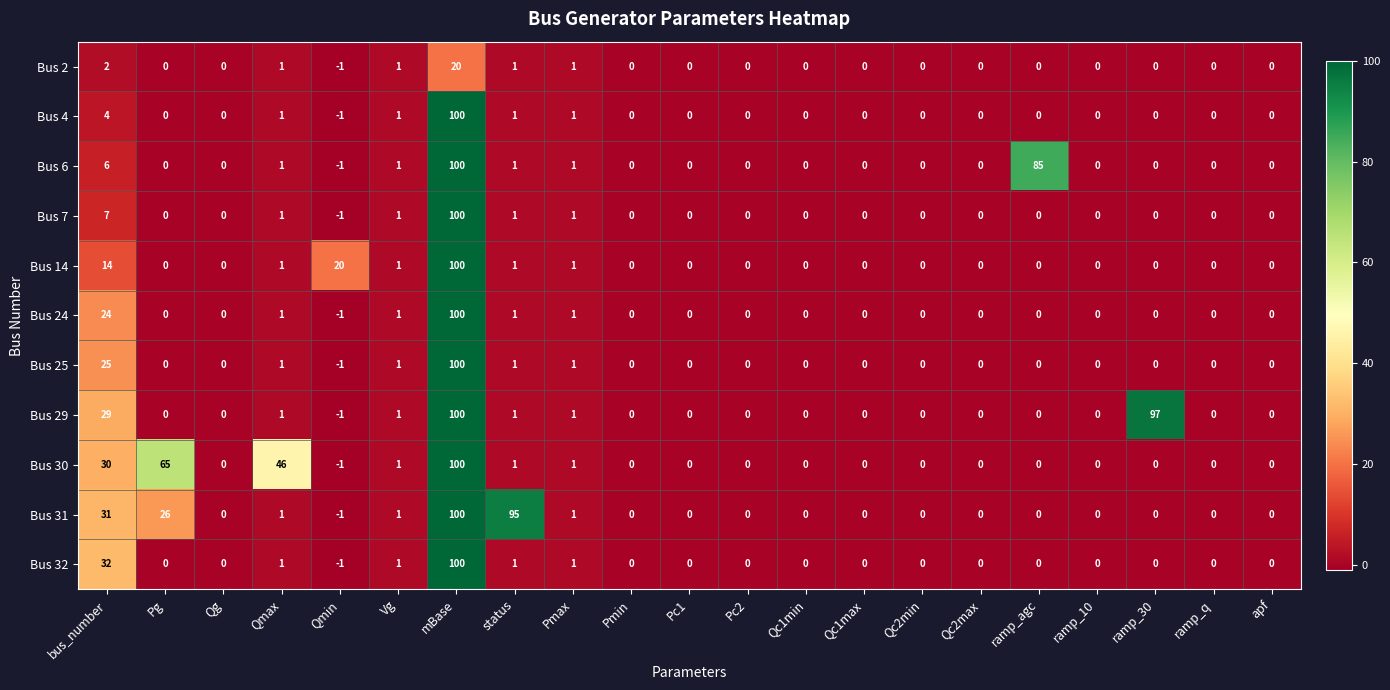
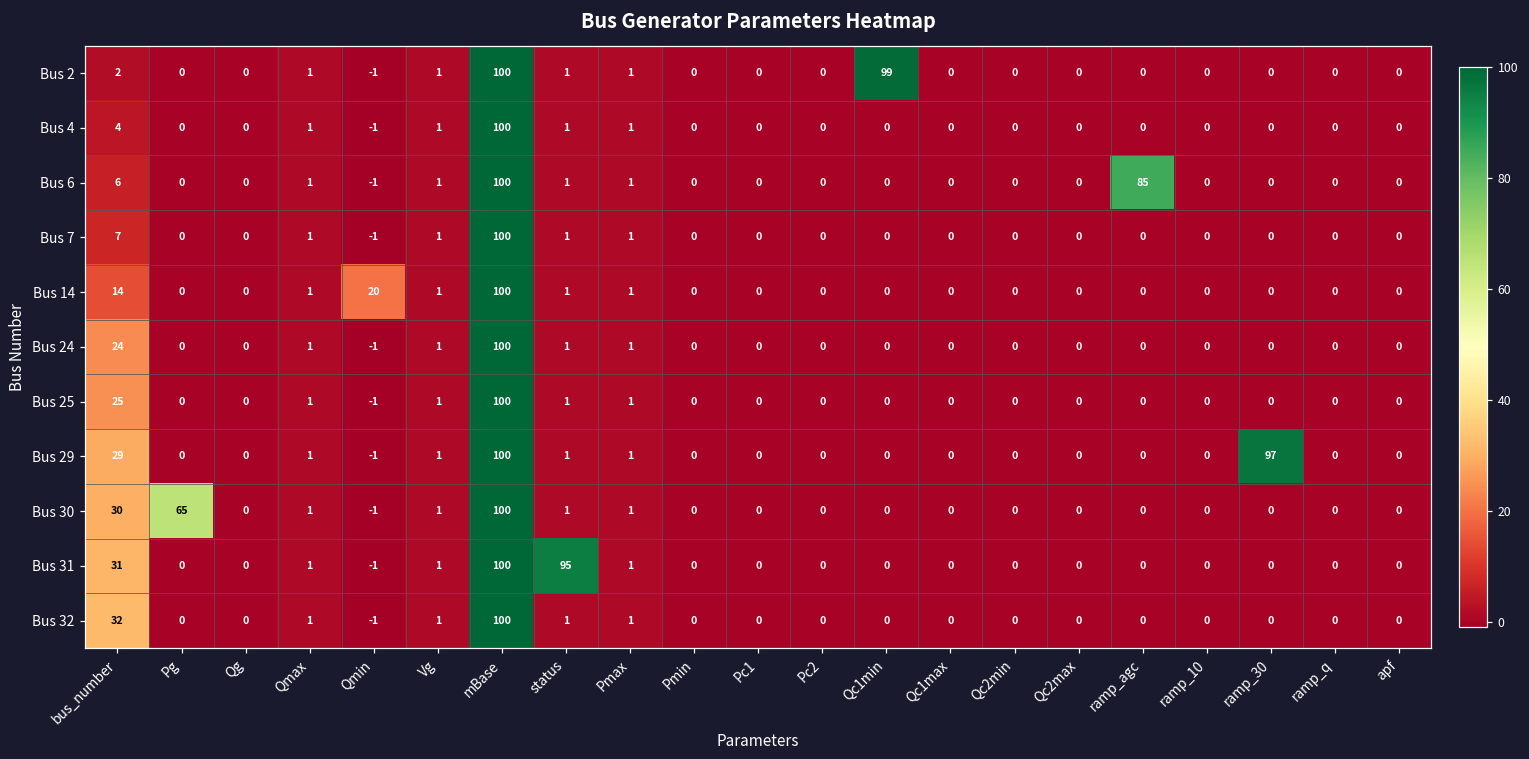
  {
    "Bus 2": {
      "bus_number": 2,
      "Pg": 0,
      "Qg": 0,
      "Qmax": 1,
      "Qmin": -1,
      "Vg": 1,
-     "mBase": 20,
+     "mBase": 100,
      "status": 1,
      "Pmax": 1,
      "Pmin": 0,
      "Pc1": 0,
      "Pc2": 0,
-     "Qc1min": 0,
+     "Qc1min": 99,
      "Qc1max": 0,
      "Qc2min": 0,
      "Qc2max": 0,
      "ramp_agc": 0,
      "ramp_10": 0,
      "ramp_30": 0,
      "ramp_q": 0,
      "apf": 0
    },
    "Bus 30": {
      "bus_number": 30,
      "Pg": 65,
      "Qg": 0,
-     "Qmax": 46,
+     "Qmax": 1,
      "Qmin": -1,
      "Vg": 1,
      "mBase": 100,
      "status": 1,
      "Pmax": 1,
      "Pmin": 0,
      "Pc1": 0,
      "Pc2": 0,
      "Qc1min": 0,
      "Qc1max": 0,
      "Qc2min": 0,
      "Qc2max": 0,
      "ramp_agc": 0,
      "ramp_10": 0,
      "ramp_30": 0,
      "ramp_q": 0,
      "apf": 0
    },
    "Bus 31": {
      "bus_number": 31,
-     "Pg": 26,
+     "Pg": 0,
      "Qg": 0,
      "Qmax": 1,
      "Qmin": -1,
      "Vg": 1,
      "mBase": 100,
      "status": 95,
      "Pmax": 1,
      "Pmin": 0,
      "Pc1": 0,
      "Pc2": 0,
      "Qc1min": 0,
      "Qc1max": 0,
      "Qc2min": 0,
      "Qc2max": 0,
      "ramp_agc": 0,
      "ramp_10": 0,
      "ramp_30": 0,
      "ramp_q": 0,
      "apf": 0
    }
  }
